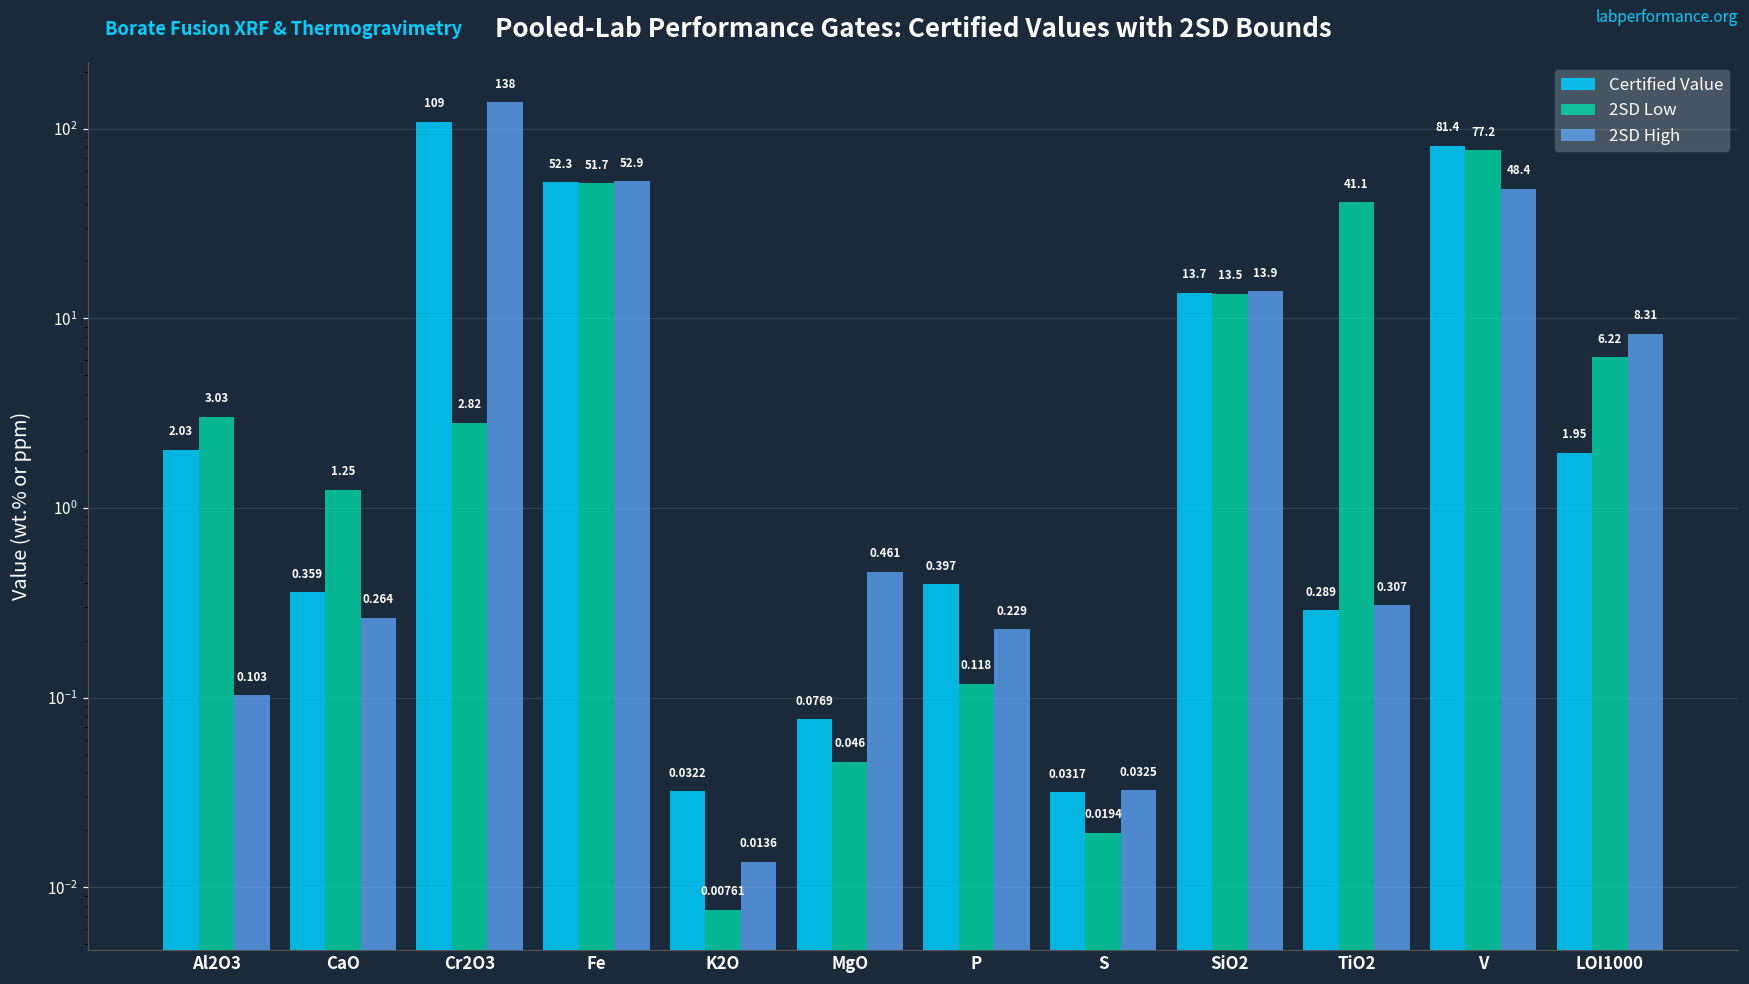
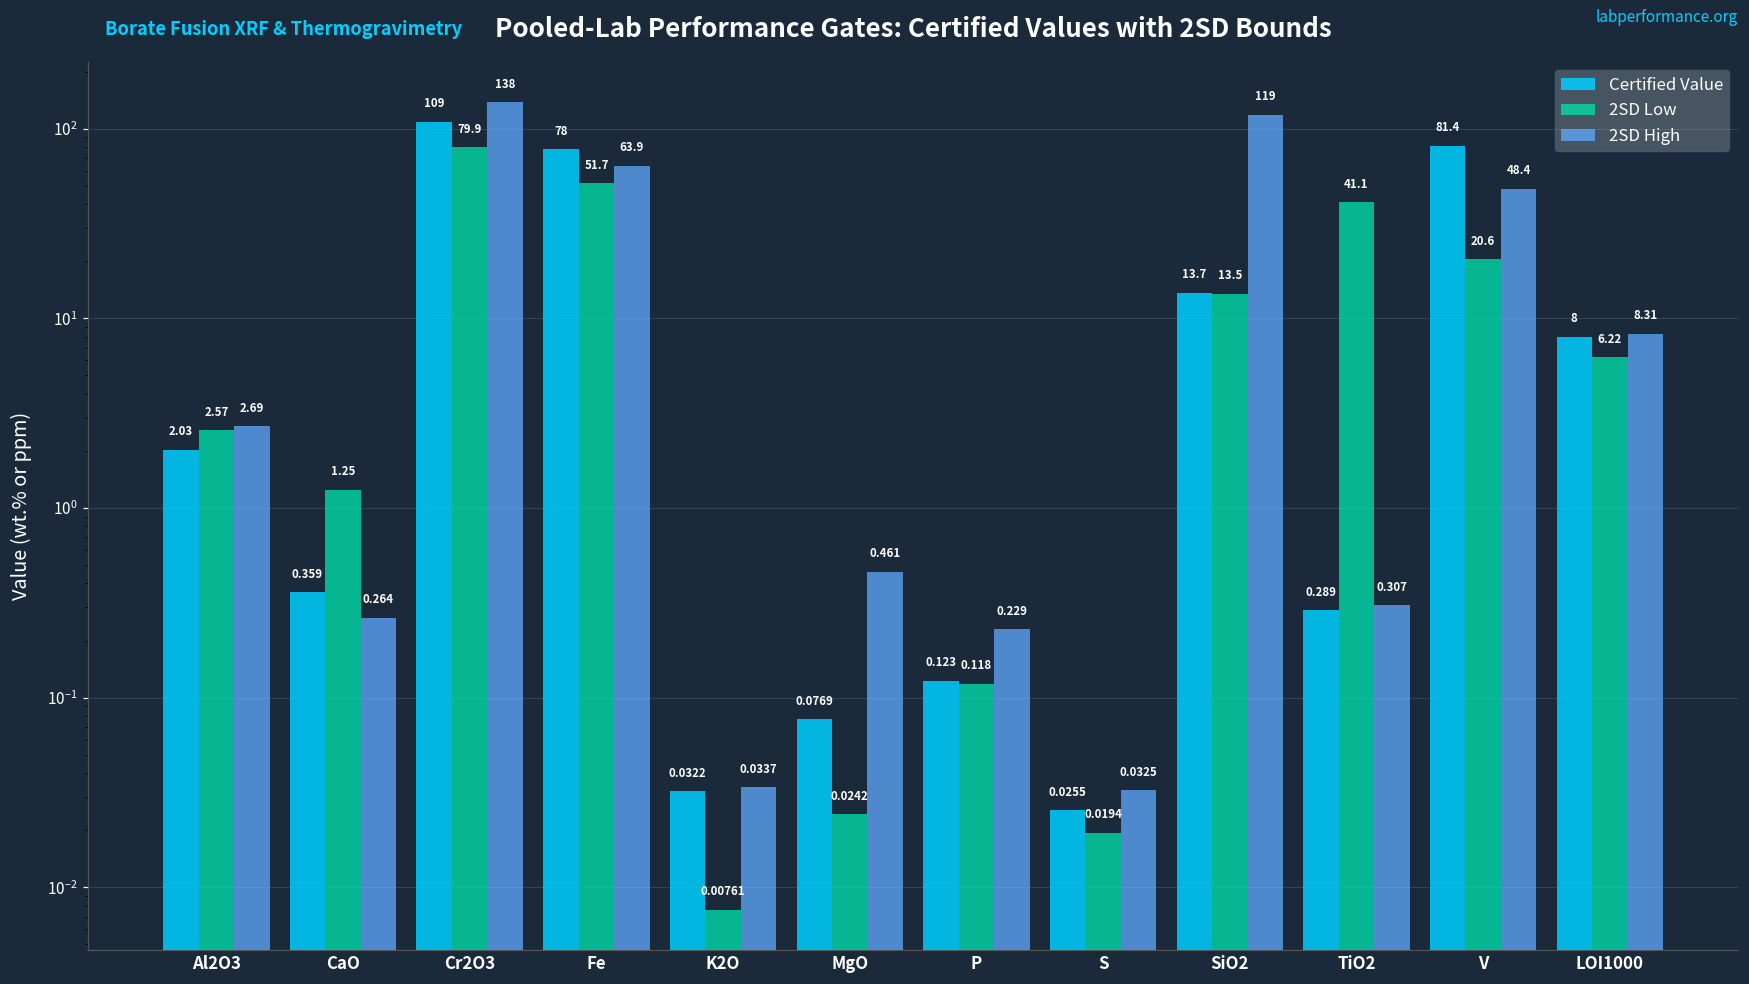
  {
    "Certified Value": {
      "Al2O3": 2.03,
      "CaO": 0.359,
      "Cr2O3": 109,
-     "Fe": 52.3,
+     "Fe": 78,
      "K2O": 0.0322,
      "MgO": 0.0769,
-     "P": 0.397,
-     "S": 0.0317,
+     "P": 0.123,
+     "S": 0.0255,
      "SiO2": 13.7,
      "TiO2": 0.289,
      "V": 81.4,
-     "LOI1000": 1.95
+     "LOI1000": 8
    },
    "2SD Low": {
-     "Al2O3": 3.03,
+     "Al2O3": 2.57,
      "CaO": 1.25,
-     "Cr2O3": 2.82,
+     "Cr2O3": 79.9,
      "Fe": 51.7,
      "K2O": 0.00761,
-     "MgO": 0.046,
+     "MgO": 0.0242,
      "P": 0.118,
      "S": 0.0194,
      "SiO2": 13.5,
      "TiO2": 41.1,
-     "V": 77.2,
+     "V": 20.6,
      "LOI1000": 6.22
    },
    "2SD High": {
-     "Al2O3": 0.103,
+     "Al2O3": 2.69,
      "CaO": 0.264,
      "Cr2O3": 138,
-     "Fe": 52.9,
-     "K2O": 0.0136,
+     "Fe": 63.9,
+     "K2O": 0.0337,
      "MgO": 0.461,
      "P": 0.229,
      "S": 0.0325,
-     "SiO2": 13.9,
+     "SiO2": 119,
      "TiO2": 0.307,
      "V": 48.4,
      "LOI1000": 8.31
    }
  }
